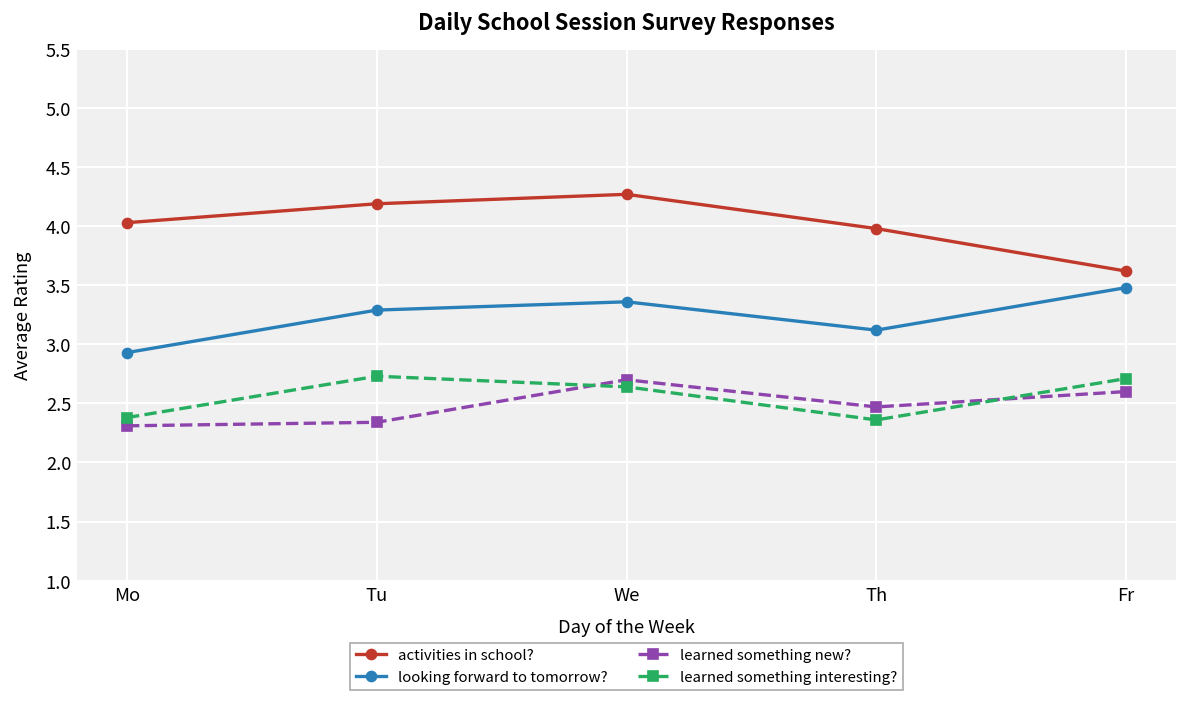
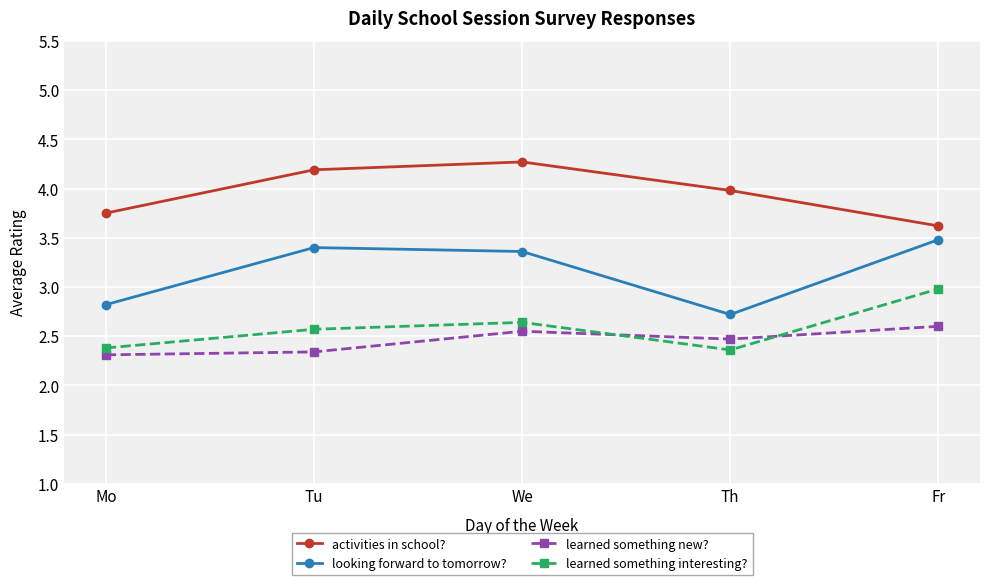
  {
    "activities in school?": {
-     "Mo": 4.0,
+     "Mo": 3.8,
      "Tu": 4.2,
      "We": 4.3,
      "Th": 4.0,
      "Fr": 3.6
    },
    "looking forward to tomorrow?": {
-     "Mo": 2.9,
-     "Tu": 3.3,
+     "Mo": 2.8,
+     "Tu": 3.4,
      "We": 3.4,
-     "Th": 3.1,
+     "Th": 2.7,
      "Fr": 3.5
    },
    "learned something new?": {
      "Mo": 2.3,
      "Tu": 2.3,
-     "We": 2.7,
+     "We": 2.6,
      "Th": 2.5,
      "Fr": 2.6
    },
    "learned something interesting?": {
      "Mo": 2.4,
-     "Tu": 2.7,
+     "Tu": 2.6,
      "We": 2.6,
      "Th": 2.4,
-     "Fr": 2.7
+     "Fr": 3.0
    }
  }
